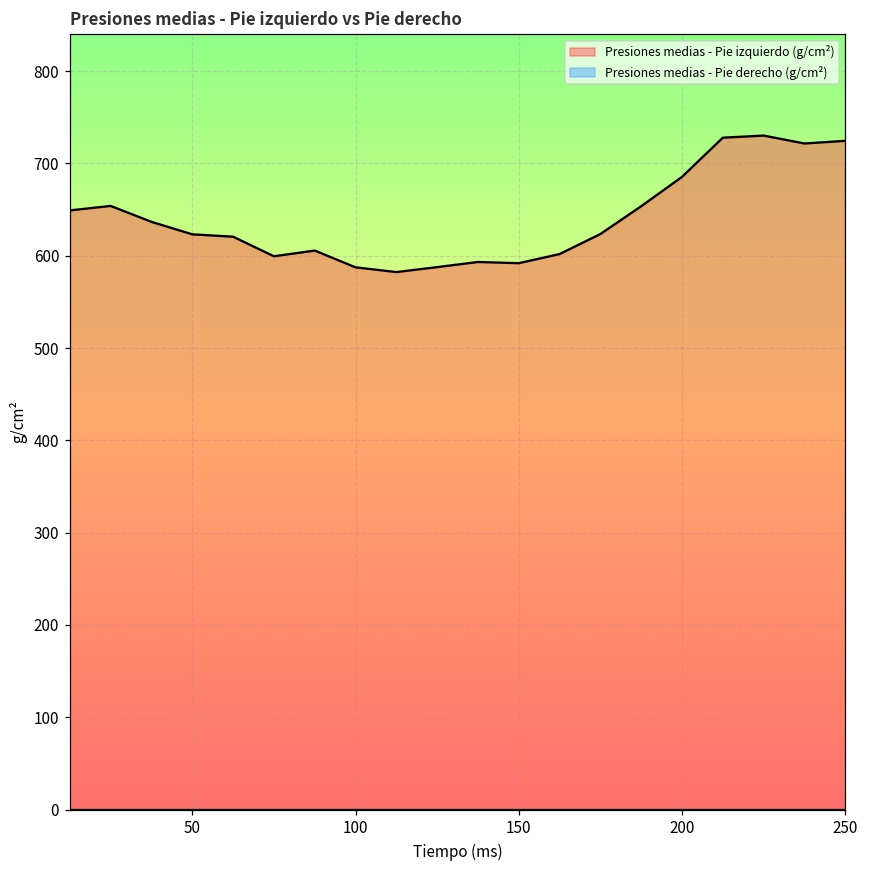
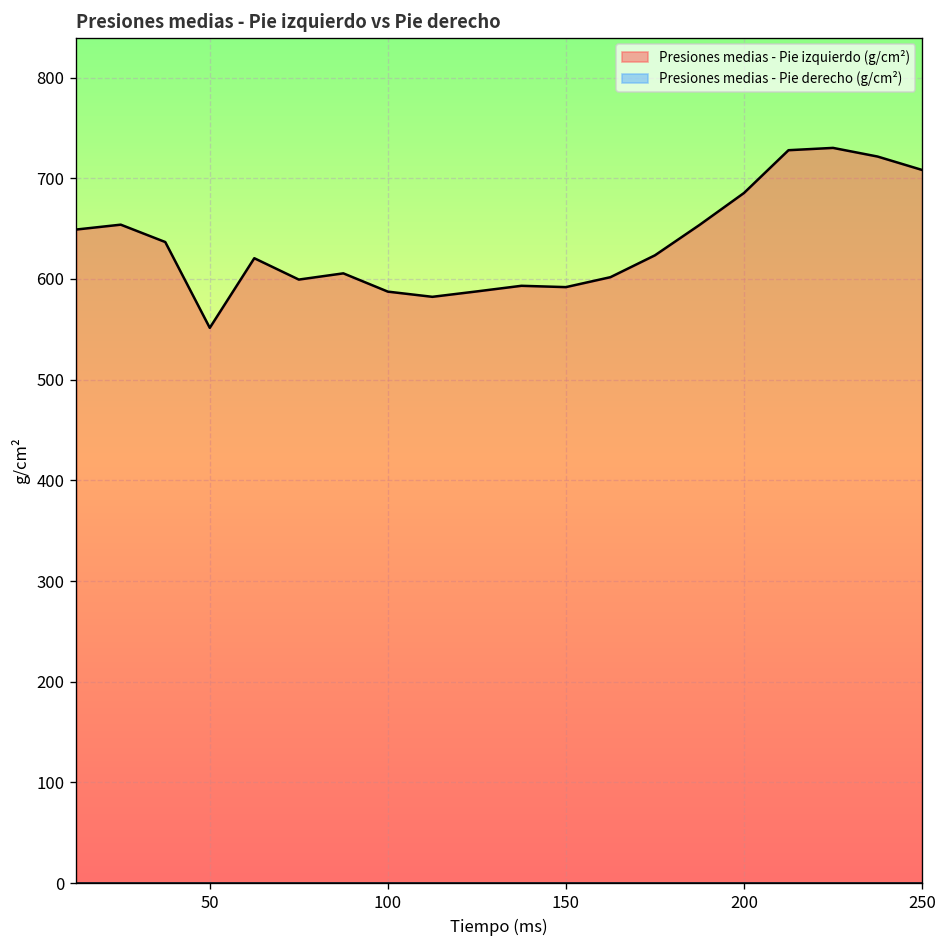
  {
    "Presiones medias - Pie izquierdo (g/cm²)": {
-     "50": 620,
+     "50": 550,
      "100": 590,
      "150": 590,
      "200": 690,
-     "250": 720
+     "250": 710
    },
    "Presiones medias - Pie derecho (g/cm²)": {
      "50": 0,
      "100": 0,
      "150": 0,
      "200": 0,
      "250": 0
    }
  }
